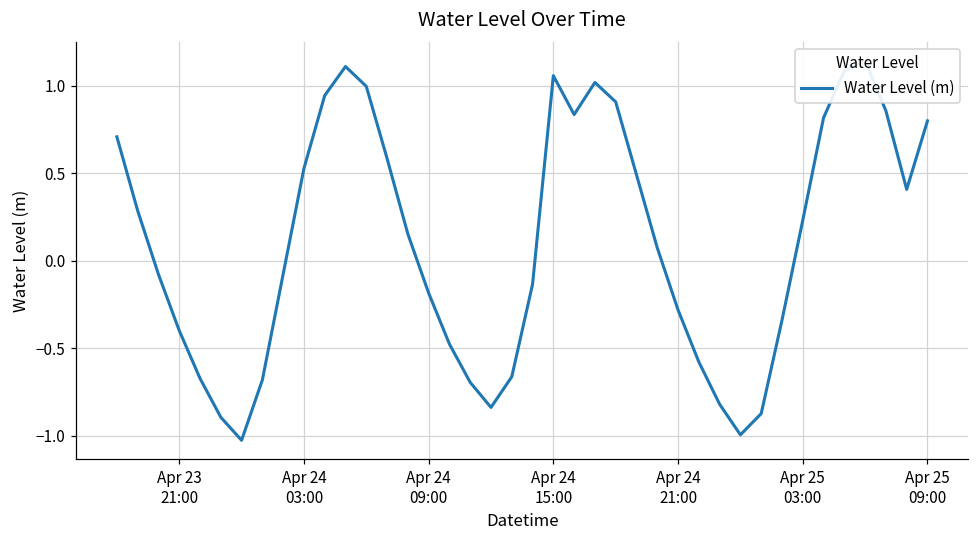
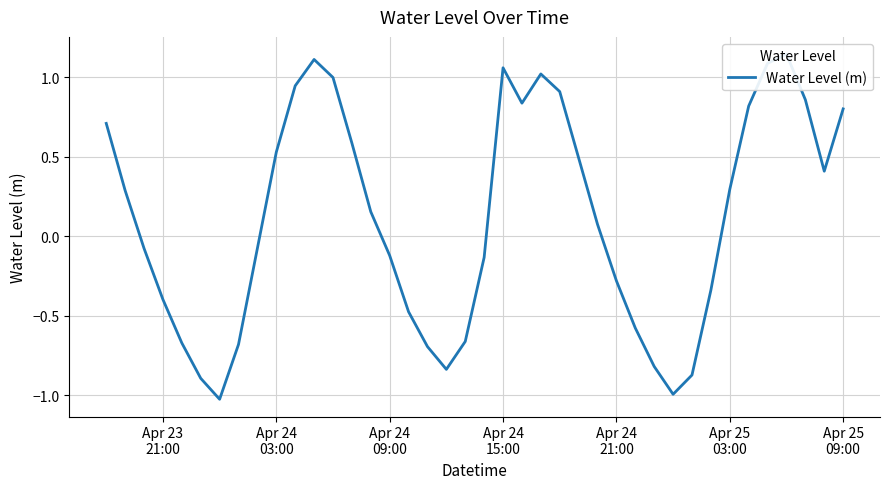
  {
    "Apr 23 21:00": -0.40,
    "Apr 24 03:00": 0.53,
-   "Apr 24 09:00": -0.18,
+   "Apr 24 09:00": -0.12,
    "Apr 24 15:00": 1.06,
    "Apr 24 21:00": -0.28,
-   "Apr 25 03:00": 0.23,
+   "Apr 25 03:00": 0.29,
    "Apr 25 09:00": 0.80
  }
